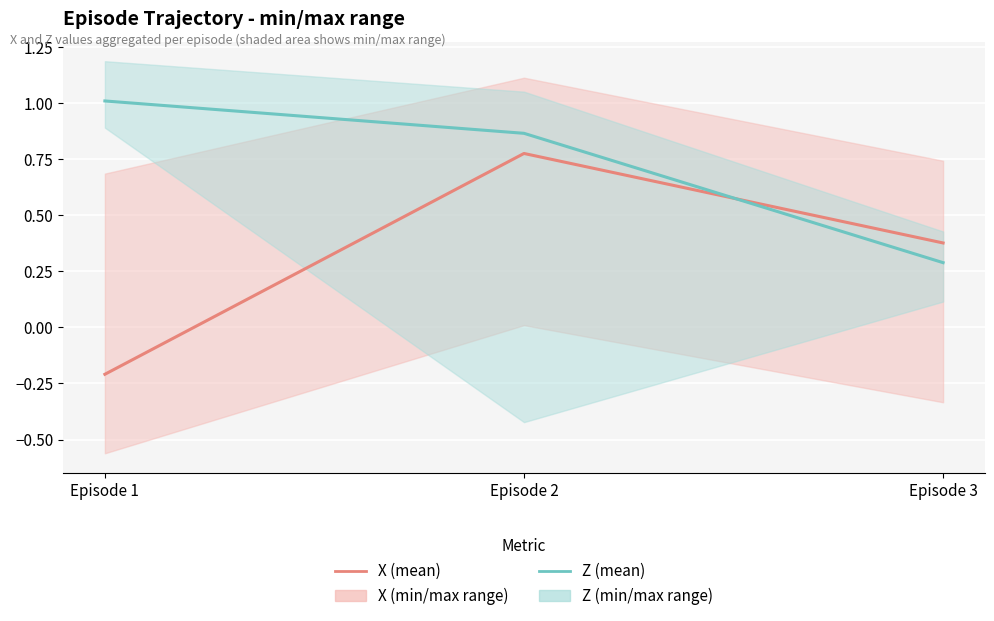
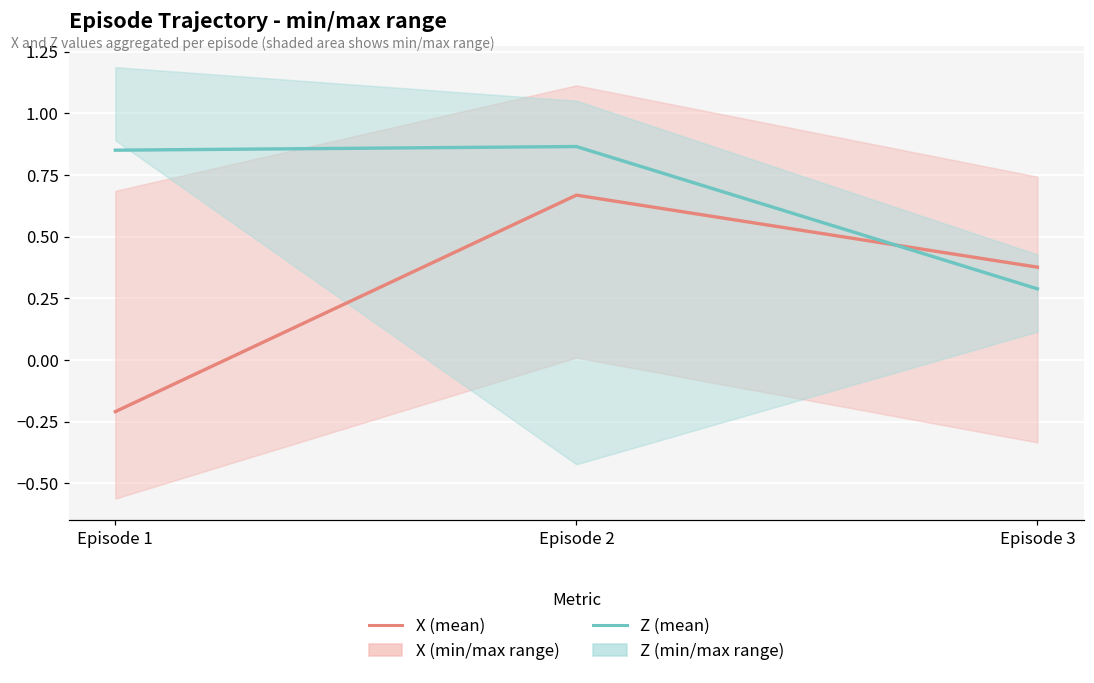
  {
    "X (mean)": {
      "Episode 1": -0.21,
-     "Episode 2": 0.78,
+     "Episode 2": 0.67,
      "Episode 3": 0.38
    },
    "Z (mean)": {
-     "Episode 1": 1.01,
+     "Episode 1": 0.85,
      "Episode 2": 0.87,
      "Episode 3": 0.29
    }
  }
